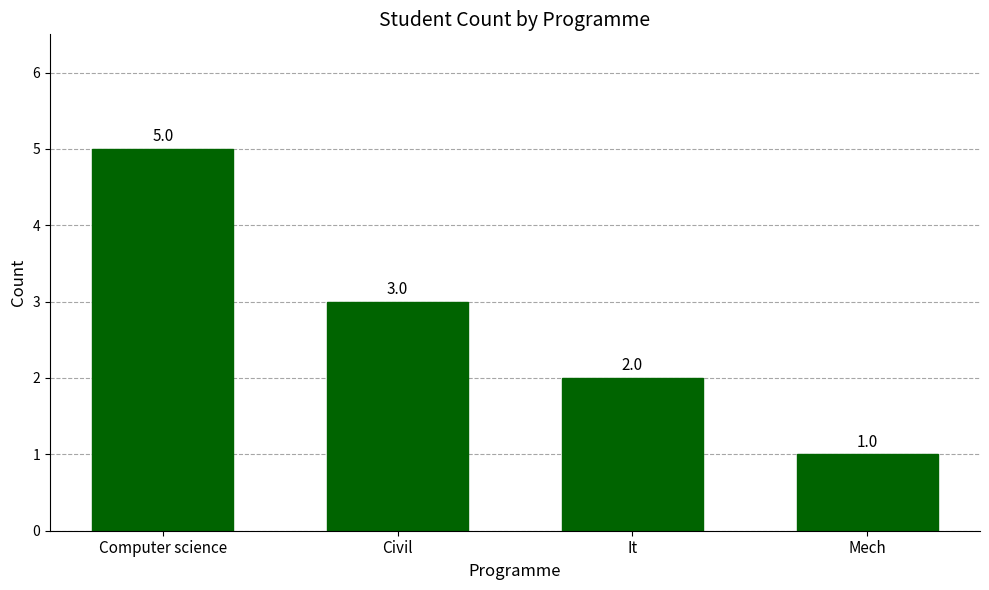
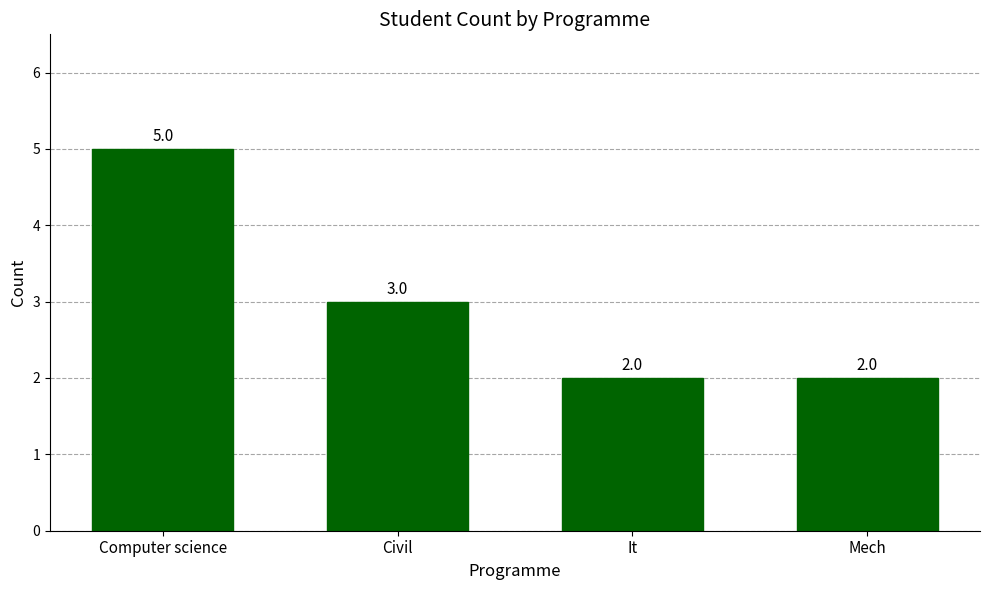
  {
    "Computer science": 5.0,
    "Civil": 3.0,
    "It": 2.0,
-   "Mech": 1.0
+   "Mech": 2.0
  }
